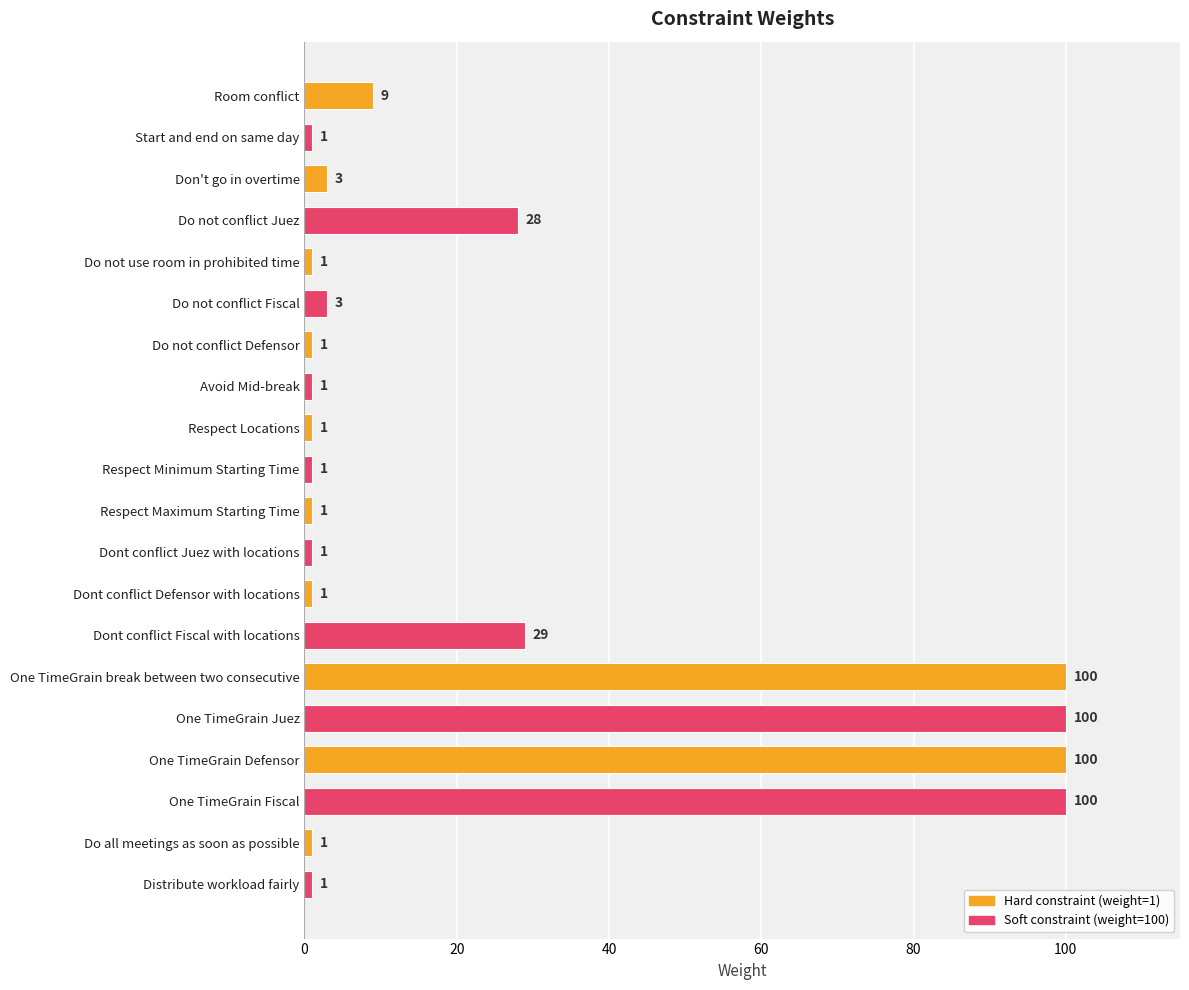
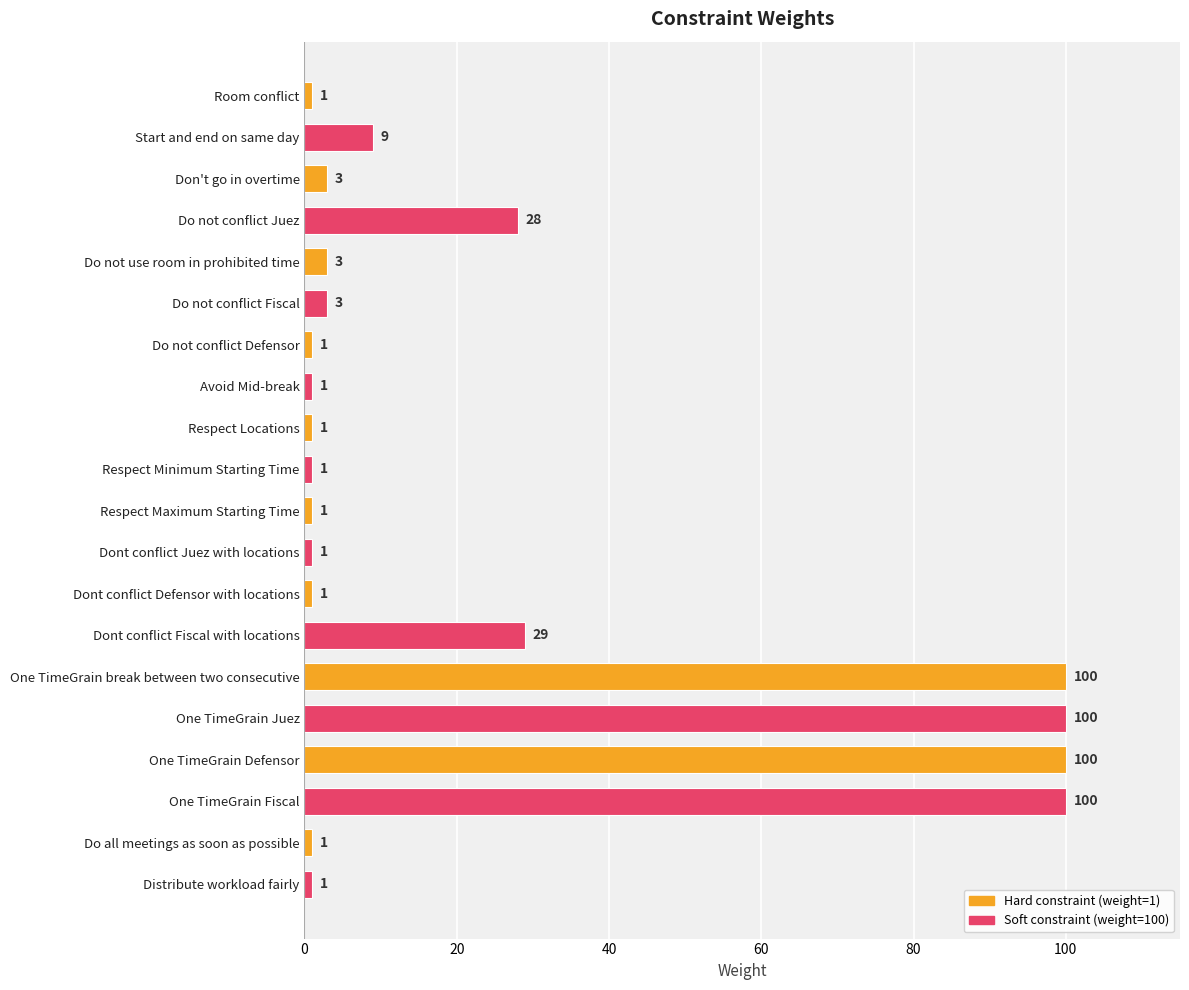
  {
-   "Room conflict": 9,
-   "Start and end on same day": 1,
+   "Room conflict": 1,
+   "Start and end on same day": 9,
    "Don't go in overtime": 3,
    "Do not conflict Juez": 28,
-   "Do not use room in prohibited time": 1,
+   "Do not use room in prohibited time": 3,
    "Do not conflict Fiscal": 3,
    "Do not conflict Defensor": 1,
    "Avoid Mid-break": 1,
    "Respect Locations": 1,
    "Respect Minimum Starting Time": 1,
    "Respect Maximum Starting Time": 1,
    "Dont conflict Juez with locations": 1,
    "Dont conflict Defensor with locations": 1,
    "Dont conflict Fiscal with locations": 29,
    "One TimeGrain break between two consecutive": 100,
    "One TimeGrain Juez": 100,
    "One TimeGrain Defensor": 100,
    "One TimeGrain Fiscal": 100,
    "Do all meetings as soon as possible": 1,
    "Distribute workload fairly": 1
  }
